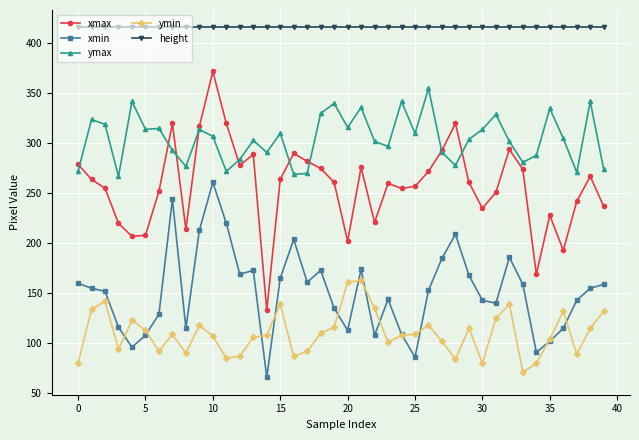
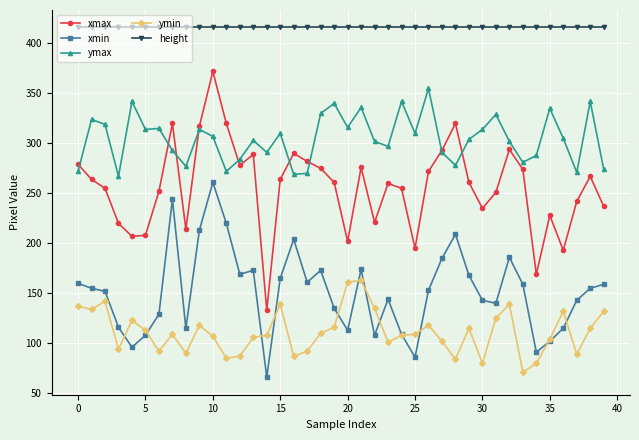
  {
    "xmax": {
      "0": 280,
      "5": 210,
      "10": 370,
      "15": 260,
      "20": 200,
-     "25": 260,
+     "25": 200,
      "30": 240,
      "35": 230
    },
    "ymin": {
-     "0": 80,
+     "0": 140,
      "5": 110,
      "10": 110,
      "15": 140,
      "20": 160,
      "25": 110,
      "30": 80
    },
    "height": {
      "10": 420,
      "15": 420,
      "20": 420,
      "25": 420,
      "30": 420,
      "35": 420
    }
  }
